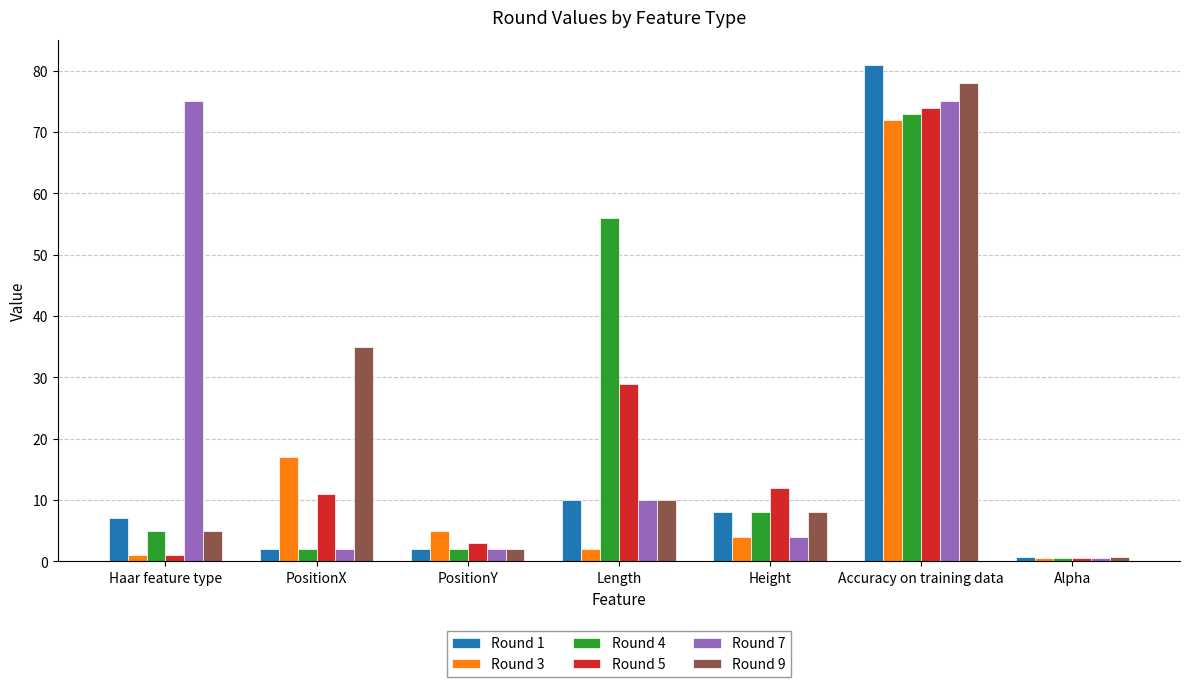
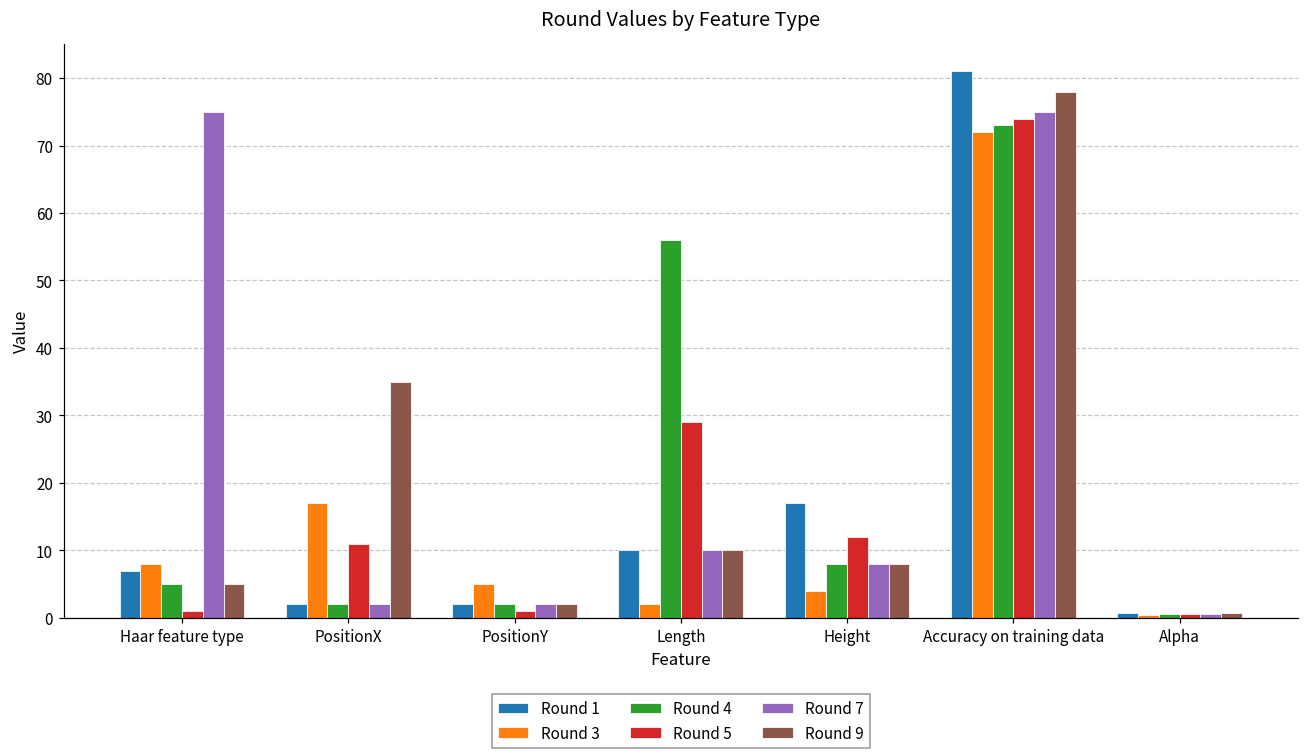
  {
    "Round 1": {
      "Haar feature type": 7,
      "PositionX": 2,
      "PositionY": 2,
      "Length": 10,
-     "Height": 8,
+     "Height": 17,
      "Accuracy on training data": 81,
      "Alpha": 1
    },
    "Round 3": {
-     "Haar feature type": 1,
+     "Haar feature type": 8,
      "PositionX": 17,
      "PositionY": 5,
      "Length": 2,
      "Height": 4,
      "Accuracy on training data": 72,
      "Alpha": 0
    },
    "Round 4": {
      "Haar feature type": 5,
      "PositionX": 2,
      "PositionY": 2,
      "Length": 56,
      "Height": 8,
      "Accuracy on training data": 73,
      "Alpha": 1
    },
    "Round 5": {
      "Haar feature type": 1,
      "PositionX": 11,
-     "PositionY": 3,
+     "PositionY": 1,
      "Length": 29,
      "Height": 12,
      "Accuracy on training data": 74,
      "Alpha": 1
    },
    "Round 7": {
      "Haar feature type": 75,
      "PositionX": 2,
      "PositionY": 2,
      "Length": 10,
-     "Height": 4,
+     "Height": 8,
      "Accuracy on training data": 75,
      "Alpha": 1
    },
    "Round 9": {
      "Haar feature type": 5,
      "PositionX": 35,
      "PositionY": 2,
      "Length": 10,
      "Height": 8,
      "Accuracy on training data": 78,
      "Alpha": 1
    }
  }
